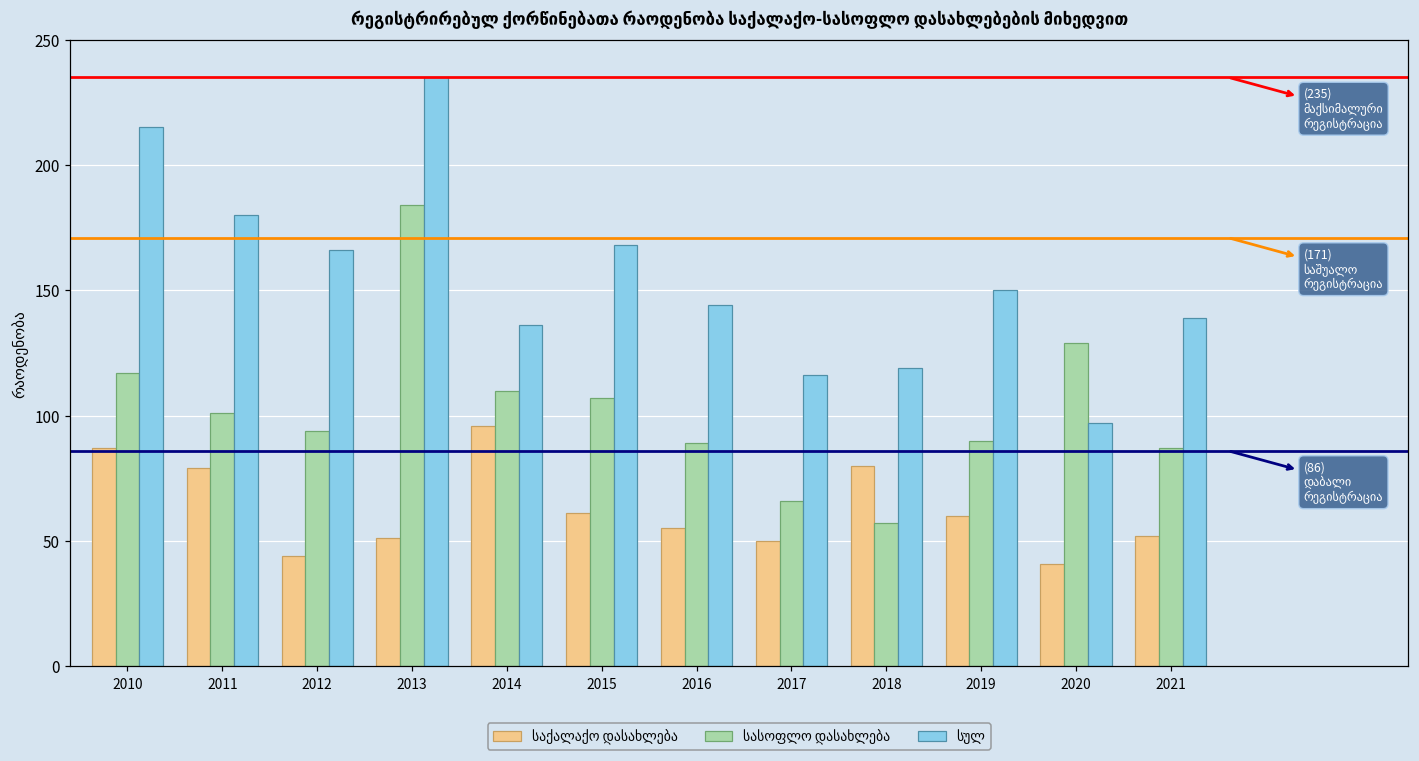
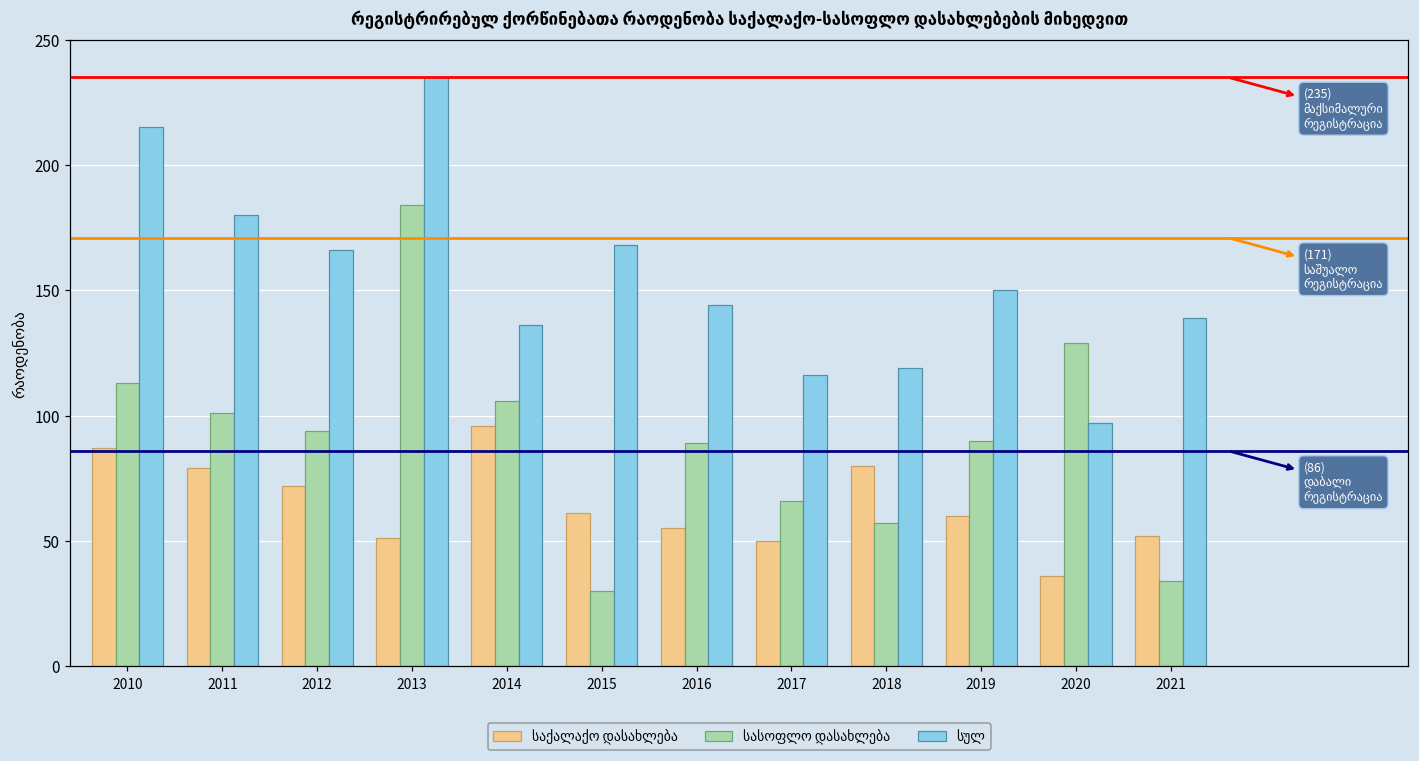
  {
    "საქალაქო დასახლება": {
      "2010": 87,
      "2011": 79,
-     "2012": 44,
+     "2012": 72,
      "2013": 51,
      "2014": 96,
      "2015": 61,
      "2016": 55,
      "2017": 50,
      "2018": 80,
      "2019": 60,
-     "2020": 41,
+     "2020": 36,
      "2021": 52
    },
    "სასოფლო დასახლება": {
-     "2010": 117,
+     "2010": 113,
      "2011": 101,
      "2012": 94,
      "2013": 184,
-     "2014": 110,
-     "2015": 107,
+     "2014": 106,
+     "2015": 30,
      "2016": 89,
      "2017": 66,
      "2018": 57,
      "2019": 90,
      "2020": 129,
-     "2021": 87
+     "2021": 34
    },
    "სულ": {
      "2010": 215,
      "2011": 180,
      "2012": 166,
      "2013": 235,
      "2014": 136,
      "2015": 168,
      "2016": 144,
      "2017": 116,
      "2018": 119,
      "2019": 150,
      "2020": 97,
      "2021": 139
    }
  }
